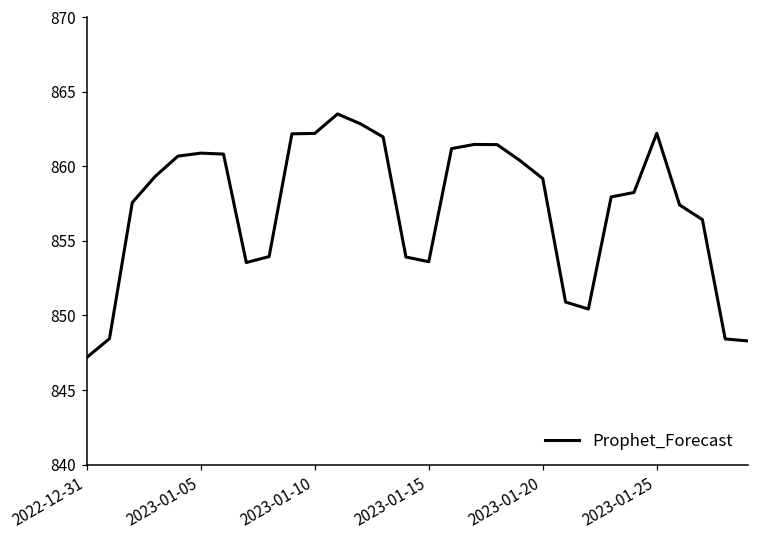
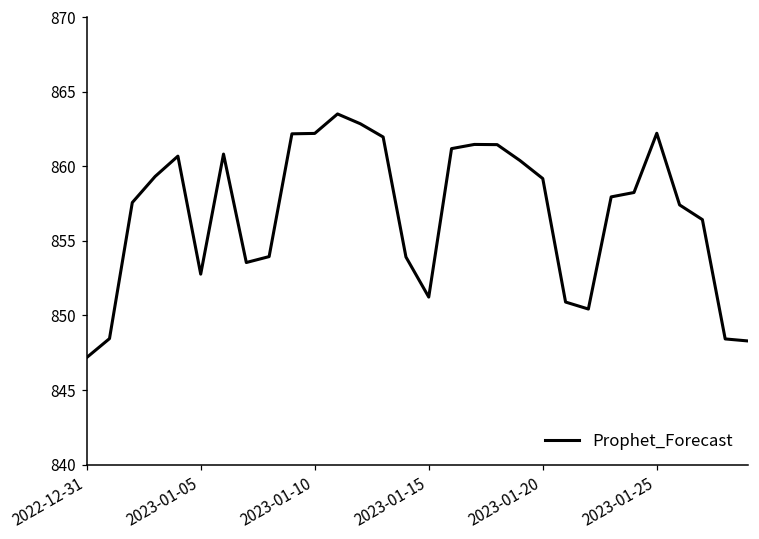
  {
    "2022-12-31": 847.2,
-   "2023-01-05": 860.9,
+   "2023-01-05": 852.8,
    "2023-01-10": 862.2,
-   "2023-01-15": 853.6,
+   "2023-01-15": 851.2,
    "2023-01-20": 859.2,
    "2023-01-25": 862.2
  }
